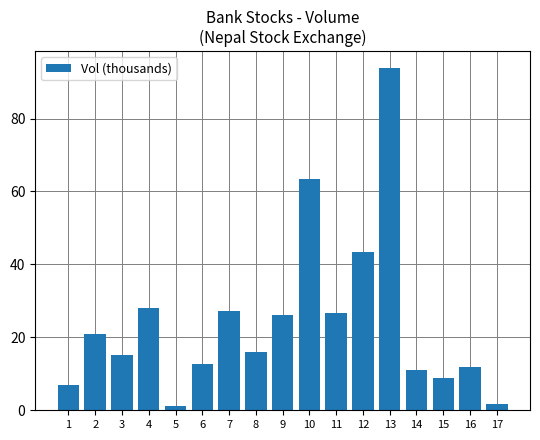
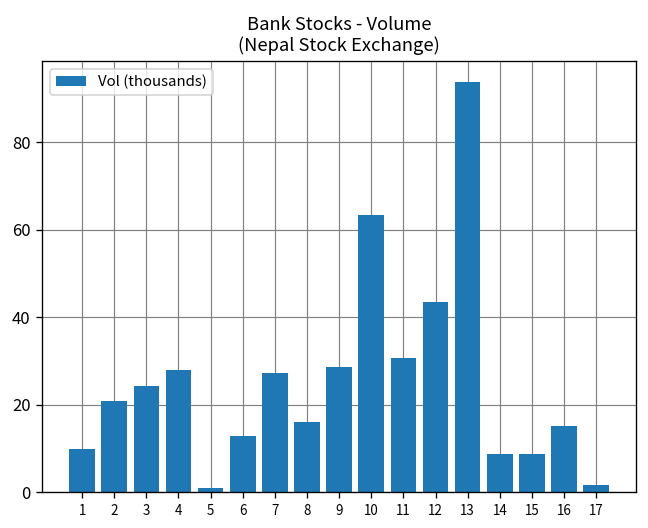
  {
-   "1": 7,
+   "1": 10,
    "2": 21,
-   "3": 15,
+   "3": 24,
    "4": 28,
    "5": 1,
    "6": 13,
    "7": 27,
    "8": 16,
-   "9": 26,
+   "9": 29,
    "10": 63,
-   "11": 27,
+   "11": 31,
    "12": 43,
    "13": 94,
-   "14": 11,
+   "14": 9,
    "15": 9,
-   "16": 12,
+   "16": 15,
    "17": 2
  }
